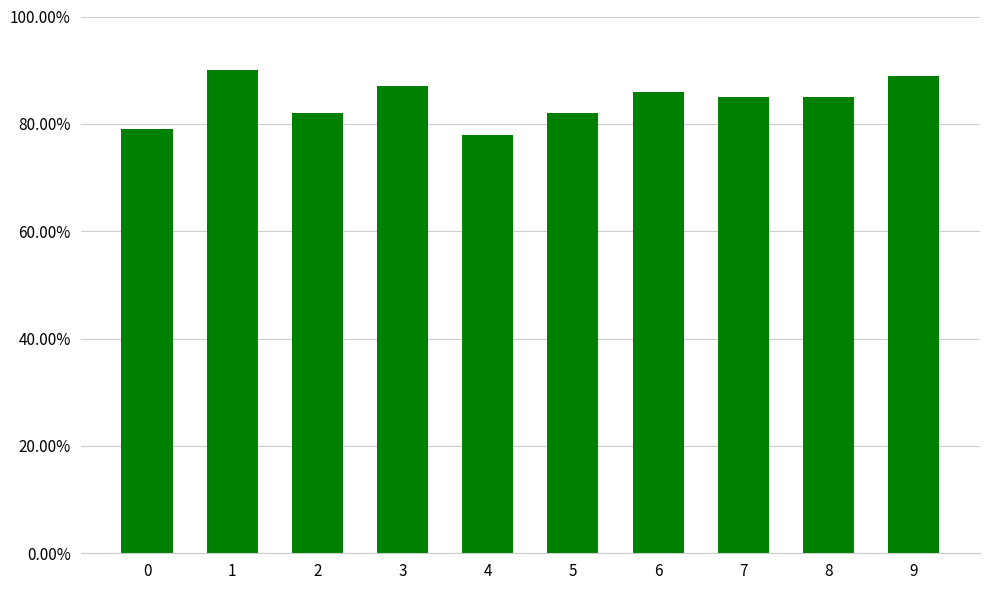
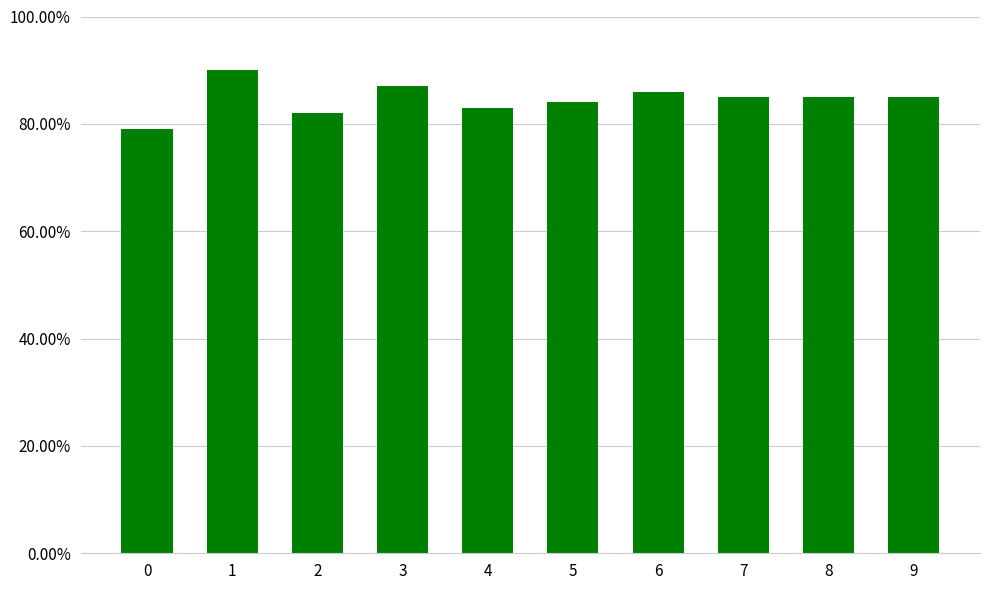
  {
    "0": "79%",
    "1": "90%",
    "2": "82%",
    "3": "87%",
-   "4": "78%",
-   "5": "82%",
+   "4": "83%",
+   "5": "84%",
    "6": "86%",
    "7": "85%",
    "8": "85%",
-   "9": "89%"
+   "9": "85%"
  }
